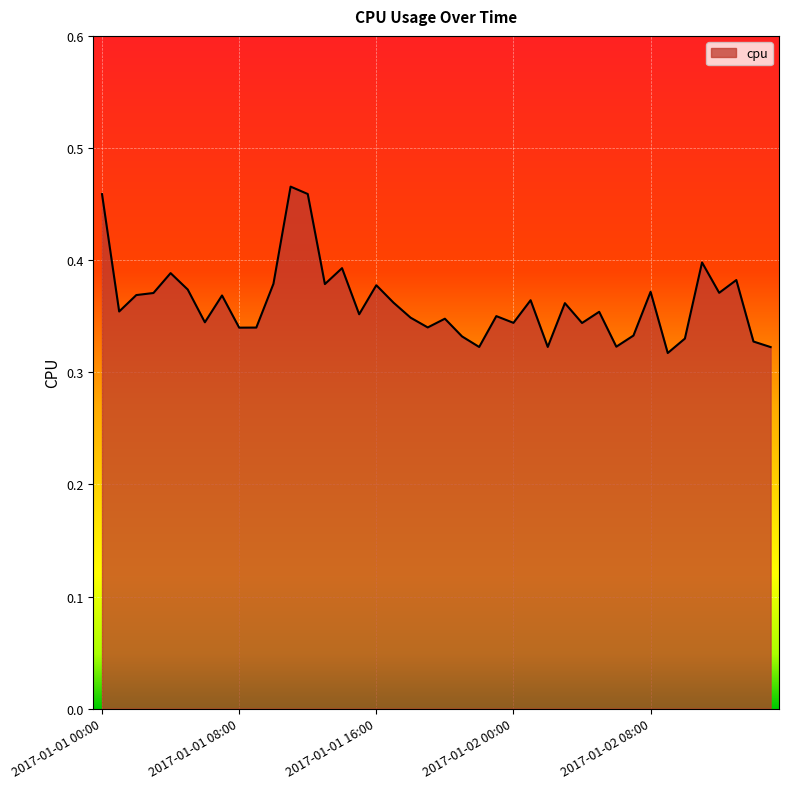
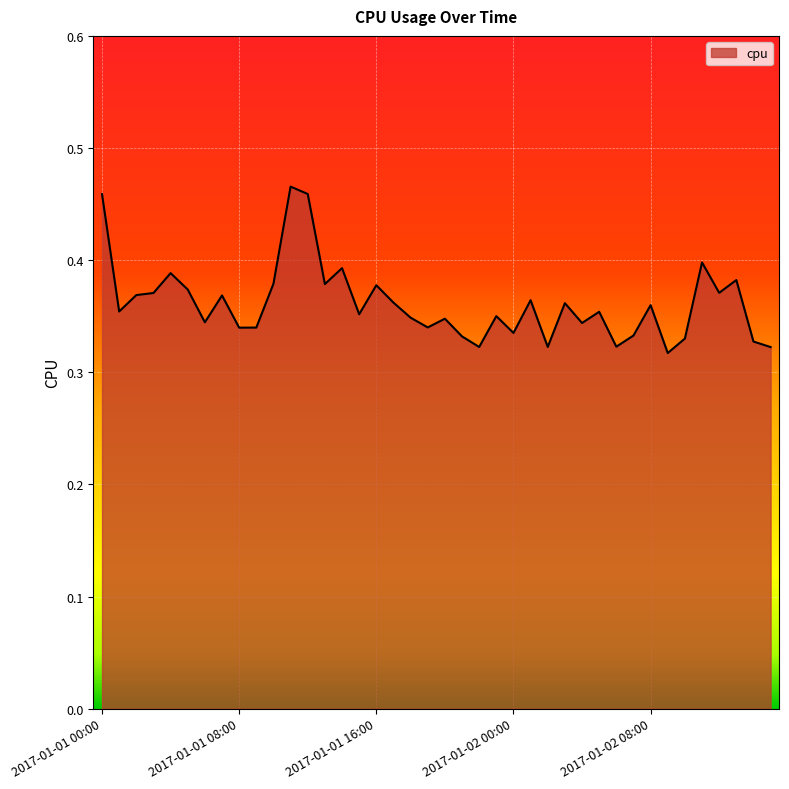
  {
    "2017-01-01 00:00": 0.459,
    "2017-01-01 08:00": 0.340,
    "2017-01-01 16:00": 0.378,
-   "2017-01-02 00:00": 0.344,
-   "2017-01-02 08:00": 0.372
+   "2017-01-02 00:00": 0.335,
+   "2017-01-02 08:00": 0.360
  }
